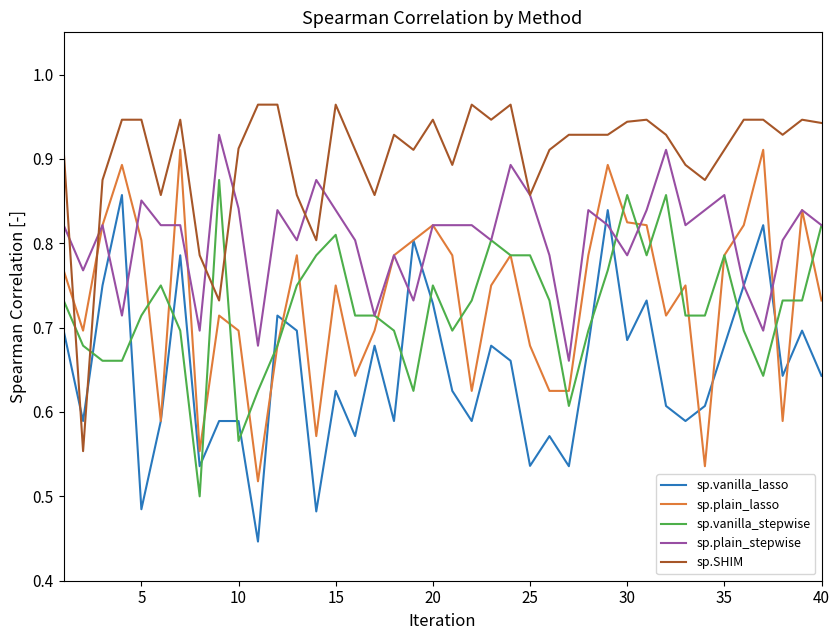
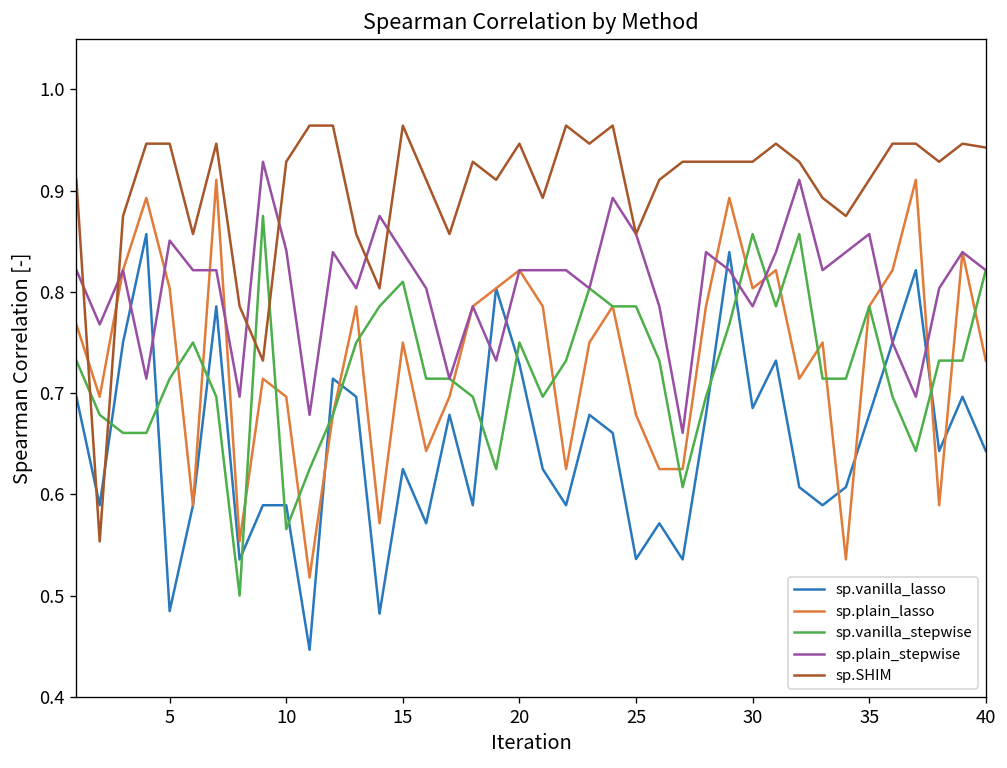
  {
    "sp.vanilla_lasso": {
      "5": 0.48,
      "10": 0.59,
      "15": 0.63,
      "20": 0.73,
      "25": 0.54,
      "30": 0.69,
      "35": 0.68,
      "40": 0.64
    },
    "sp.plain_lasso": {
      "5": 0.80,
      "10": 0.70,
      "15": 0.75,
      "25": 0.68,
-     "30": 0.82,
+     "30": 0.80,
      "40": 0.73
    },
    "sp.vanilla_stepwise": {
      "5": 0.71,
      "10": 0.57,
      "15": 0.81,
      "20": 0.75,
      "25": 0.79,
      "30": 0.86
    },
    "sp.plain_stepwise": {
      "5": 0.85,
      "10": 0.84,
      "15": 0.84,
      "30": 0.79,
      "35": 0.86
    },
    "sp.SHIM": {
      "5": 0.95,
-     "10": 0.91,
+     "10": 0.93,
      "15": 0.96,
      "20": 0.95,
-     "30": 0.94,
+     "30": 0.93,
      "35": 0.91,
      "40": 0.94
    }
  }
